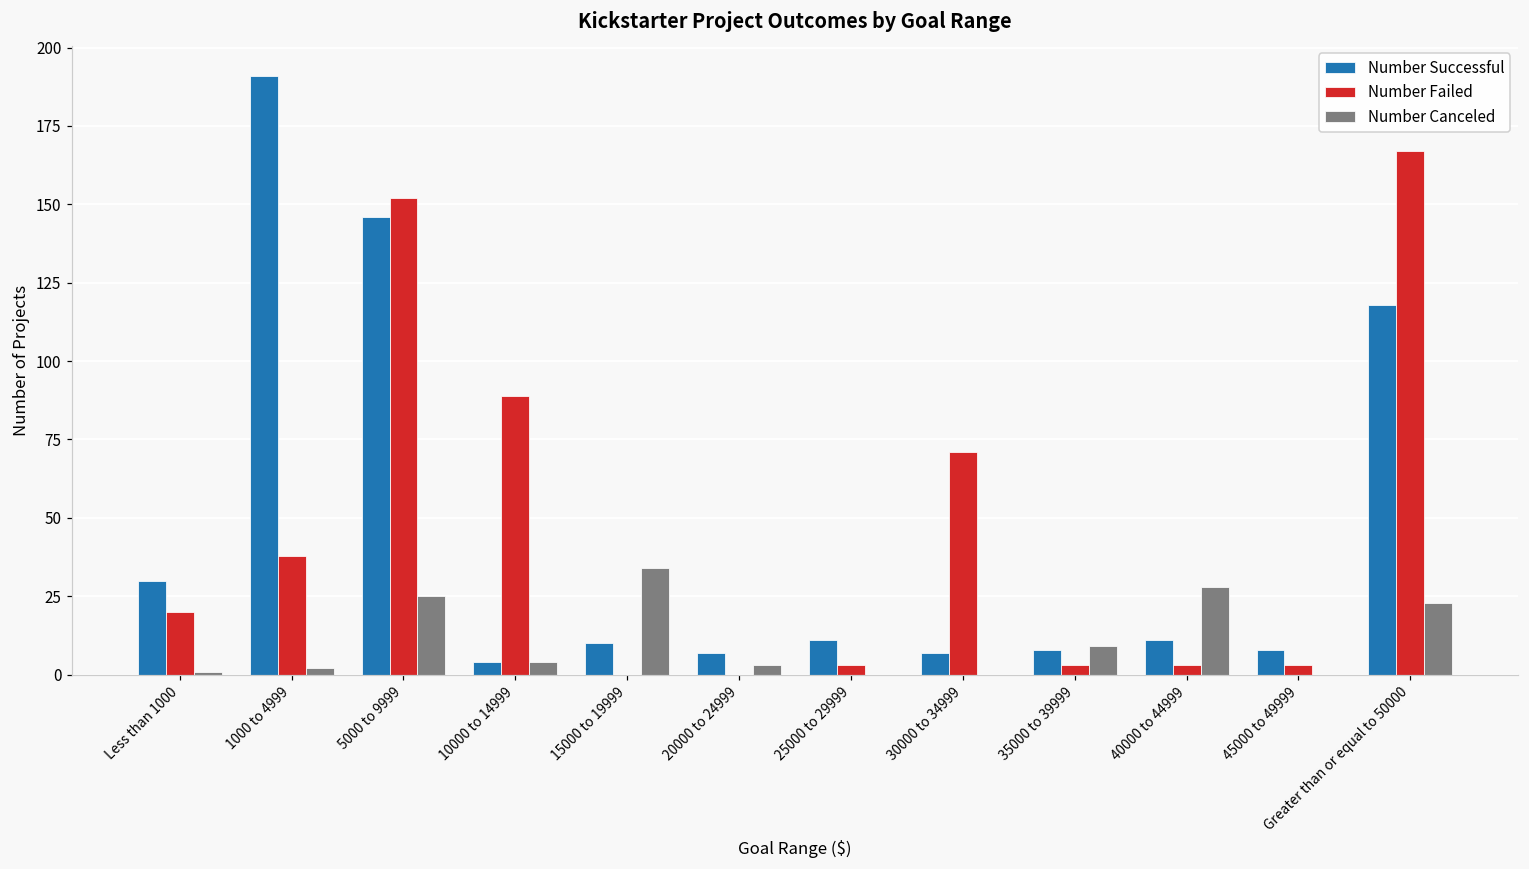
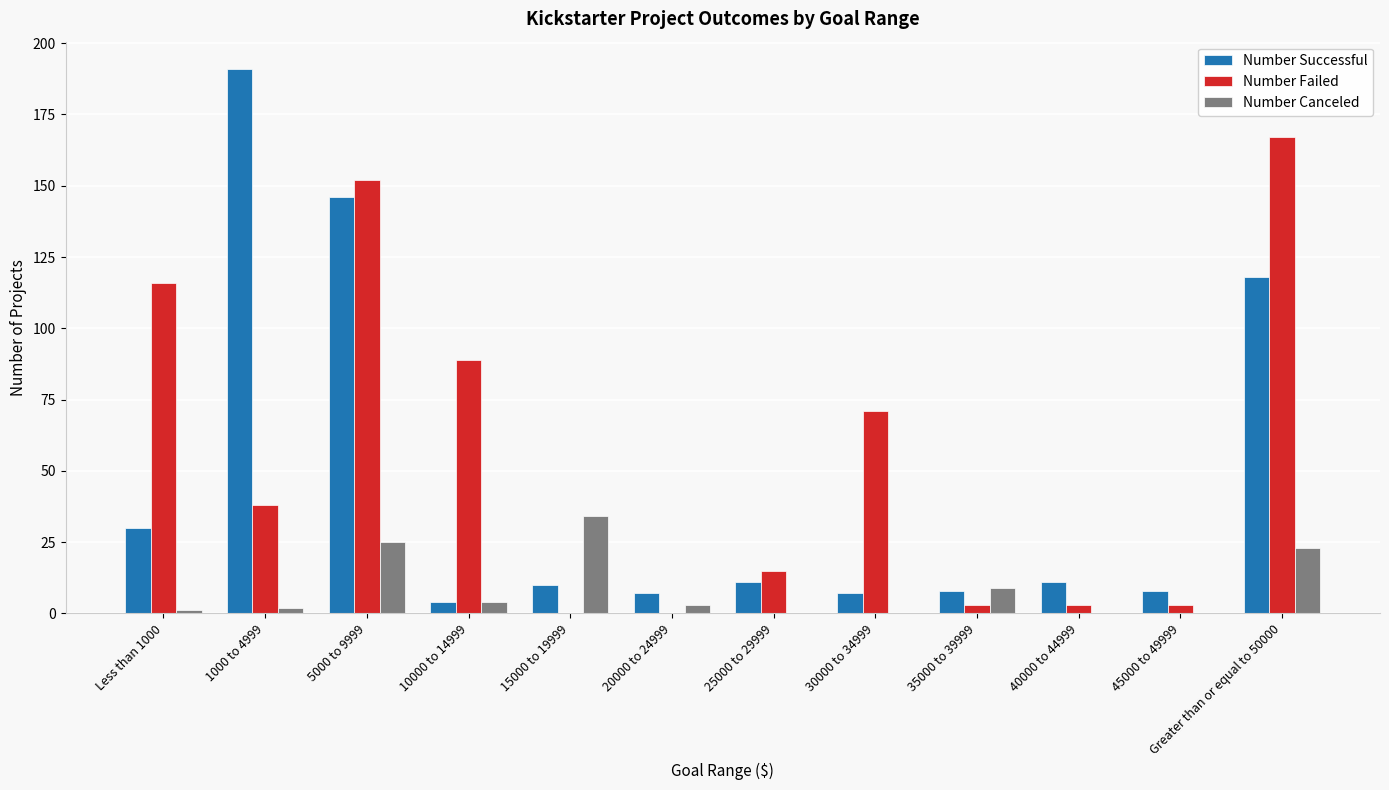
  {
    "Number Successful": {
      "Less than 1000": 30,
      "1000 to 4999": 191,
      "5000 to 9999": 146,
      "10000 to 14999": 4,
      "15000 to 19999": 10,
      "20000 to 24999": 7,
      "25000 to 29999": 11,
      "30000 to 34999": 7,
      "35000 to 39999": 8,
      "40000 to 44999": 11,
      "45000 to 49999": 8,
      "Greater than or equal to 50000": 118
    },
    "Number Failed": {
-     "Less than 1000": 20,
+     "Less than 1000": 116,
      "1000 to 4999": 38,
      "5000 to 9999": 152,
      "10000 to 14999": 89,
      "15000 to 19999": 0,
      "20000 to 24999": 0,
-     "25000 to 29999": 3,
+     "25000 to 29999": 15,
      "30000 to 34999": 71,
      "35000 to 39999": 3,
      "40000 to 44999": 3,
      "45000 to 49999": 3,
      "Greater than or equal to 50000": 167
    },
    "Number Canceled": {
      "Less than 1000": 1,
      "1000 to 4999": 2,
      "5000 to 9999": 25,
      "10000 to 14999": 4,
      "15000 to 19999": 34,
      "20000 to 24999": 3,
      "25000 to 29999": 0,
      "30000 to 34999": 0,
      "35000 to 39999": 9,
-     "40000 to 44999": 28,
+     "40000 to 44999": 0,
      "45000 to 49999": 0,
      "Greater than or equal to 50000": 23
    }
  }
